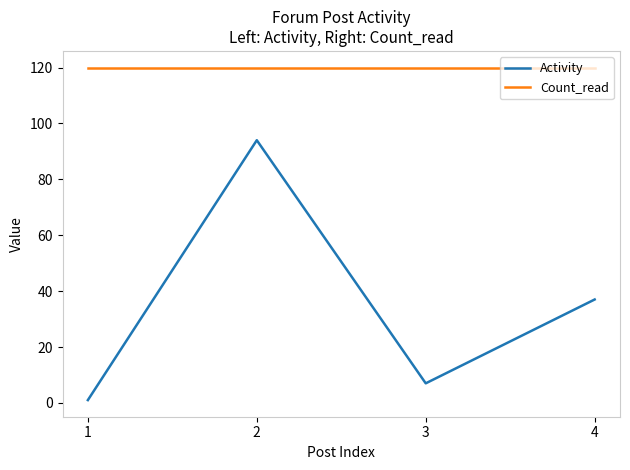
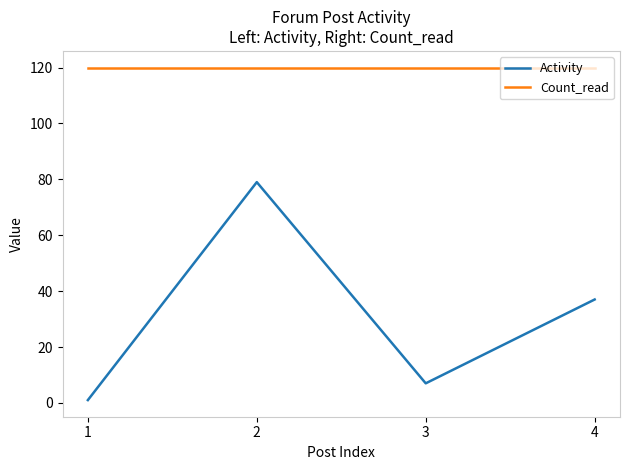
  {
    "Activity": {
      "1": 1,
-     "2": 94,
+     "2": 79,
      "3": 7,
      "4": 37
    },
    "Count_read": {
      "1": 120,
      "2": 120,
      "3": 120
    }
  }
